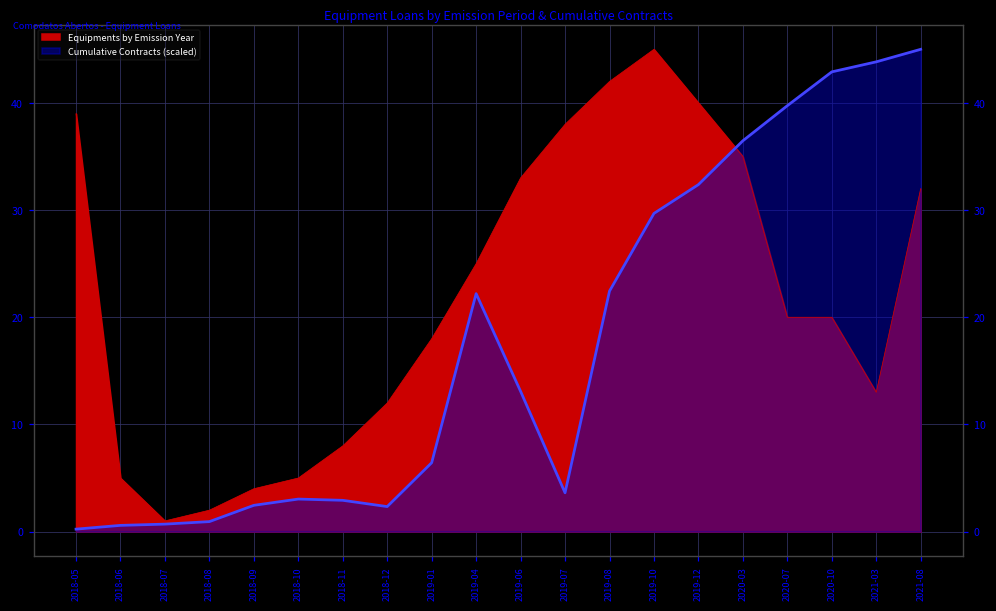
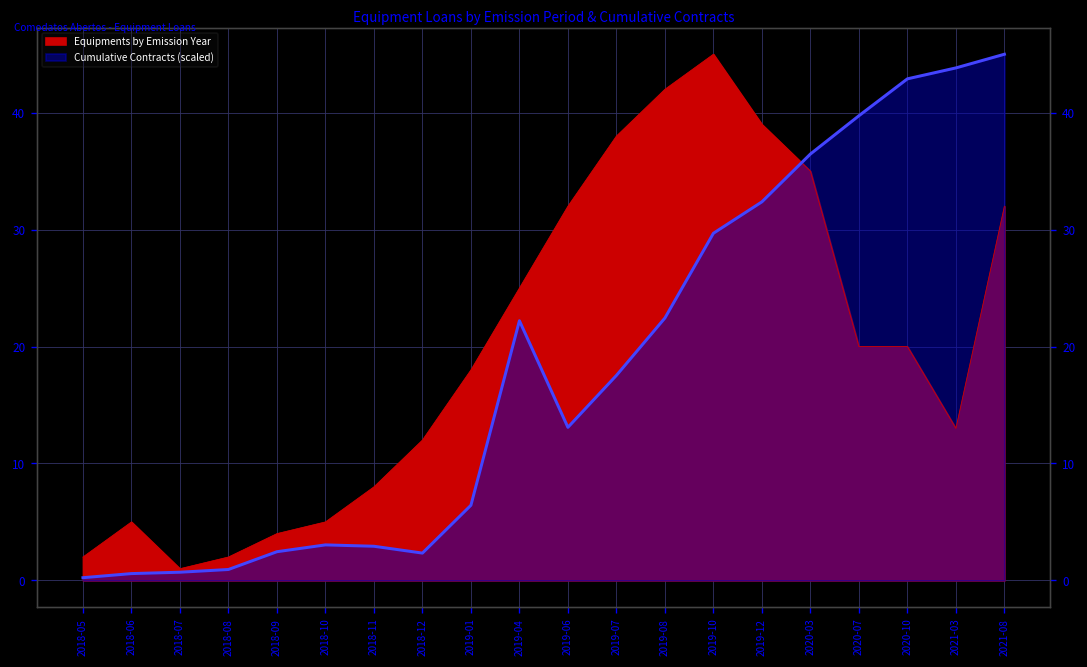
  {
    "Equipments by Emission Year": {
-     "2018-05": 39,
+     "2018-05": 2,
      "2018-06": 5,
      "2018-07": 1,
      "2018-08": 2,
      "2018-09": 4,
      "2018-10": 5,
      "2018-11": 8,
      "2018-12": 12,
      "2019-01": 18,
      "2019-04": 25,
-     "2019-06": 33,
+     "2019-06": 32,
      "2019-07": 38,
      "2019-08": 42,
      "2019-10": 45,
-     "2019-12": 40,
+     "2019-12": 39,
      "2020-03": 35,
      "2020-07": 20,
      "2020-10": 20,
      "2021-03": 13,
      "2021-08": 32
    },
    "Cumulative Contracts (scaled)": {
      "2018-05": 0,
      "2018-06": 1,
      "2018-07": 1,
      "2018-08": 1,
      "2018-09": 2,
      "2018-10": 3,
      "2018-11": 3,
      "2018-12": 2,
      "2019-01": 6,
      "2019-04": 22,
      "2019-06": 13,
-     "2019-07": 4,
+     "2019-07": 18,
      "2019-08": 22,
      "2019-10": 30,
      "2019-12": 32,
      "2020-03": 36,
      "2020-07": 40,
      "2020-10": 43,
      "2021-03": 44,
      "2021-08": 45
    }
  }
